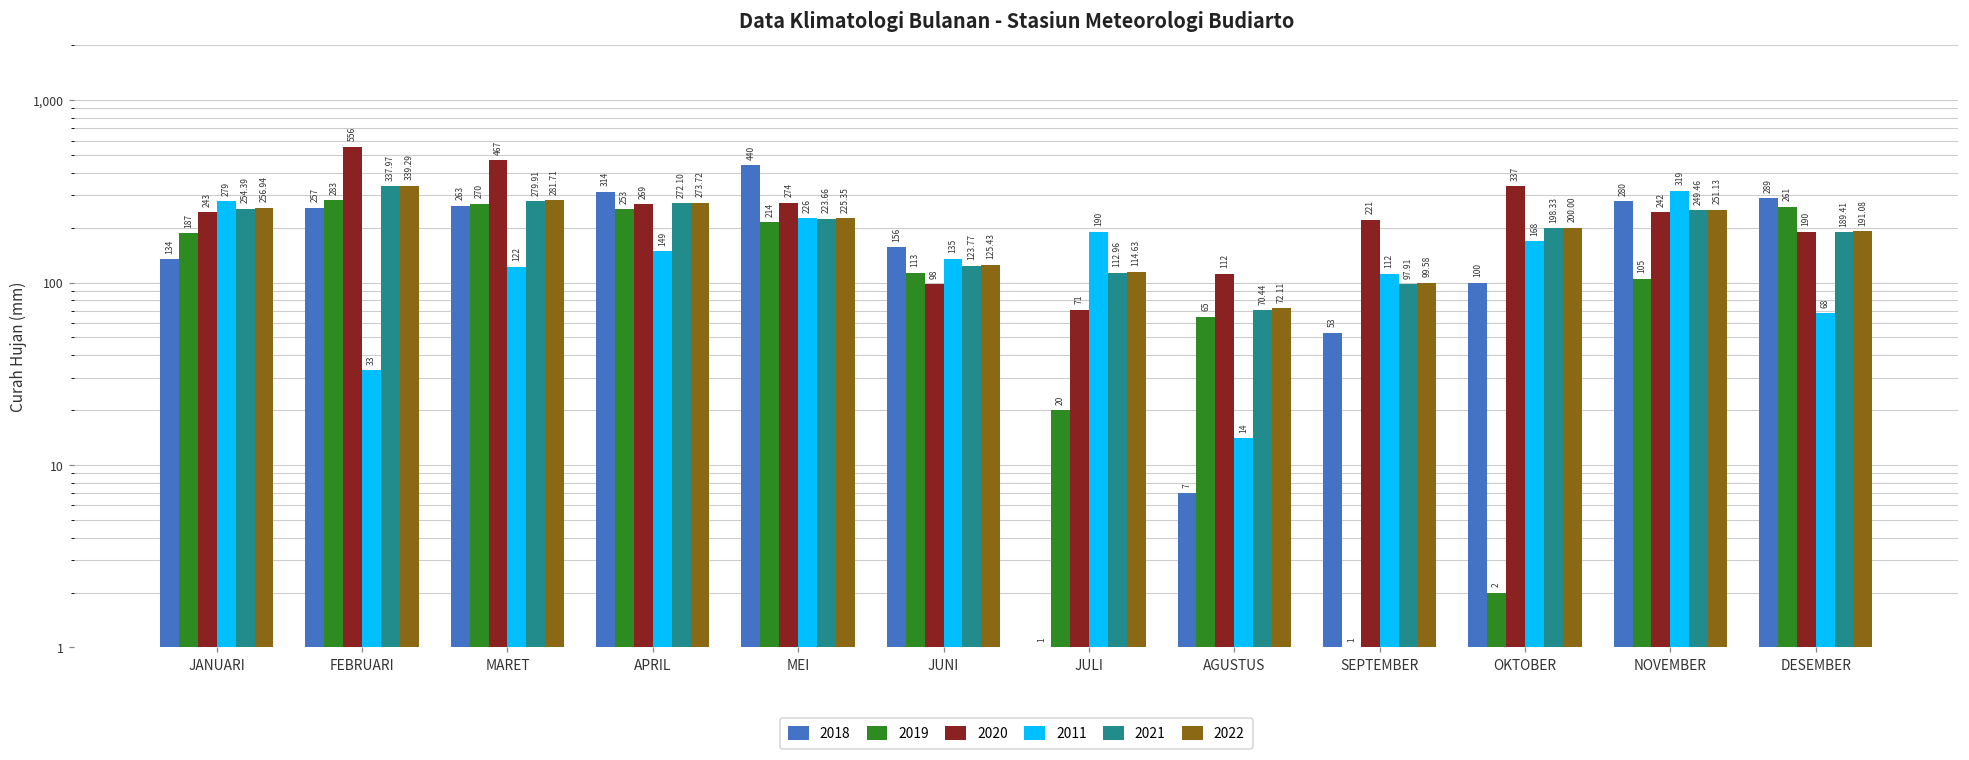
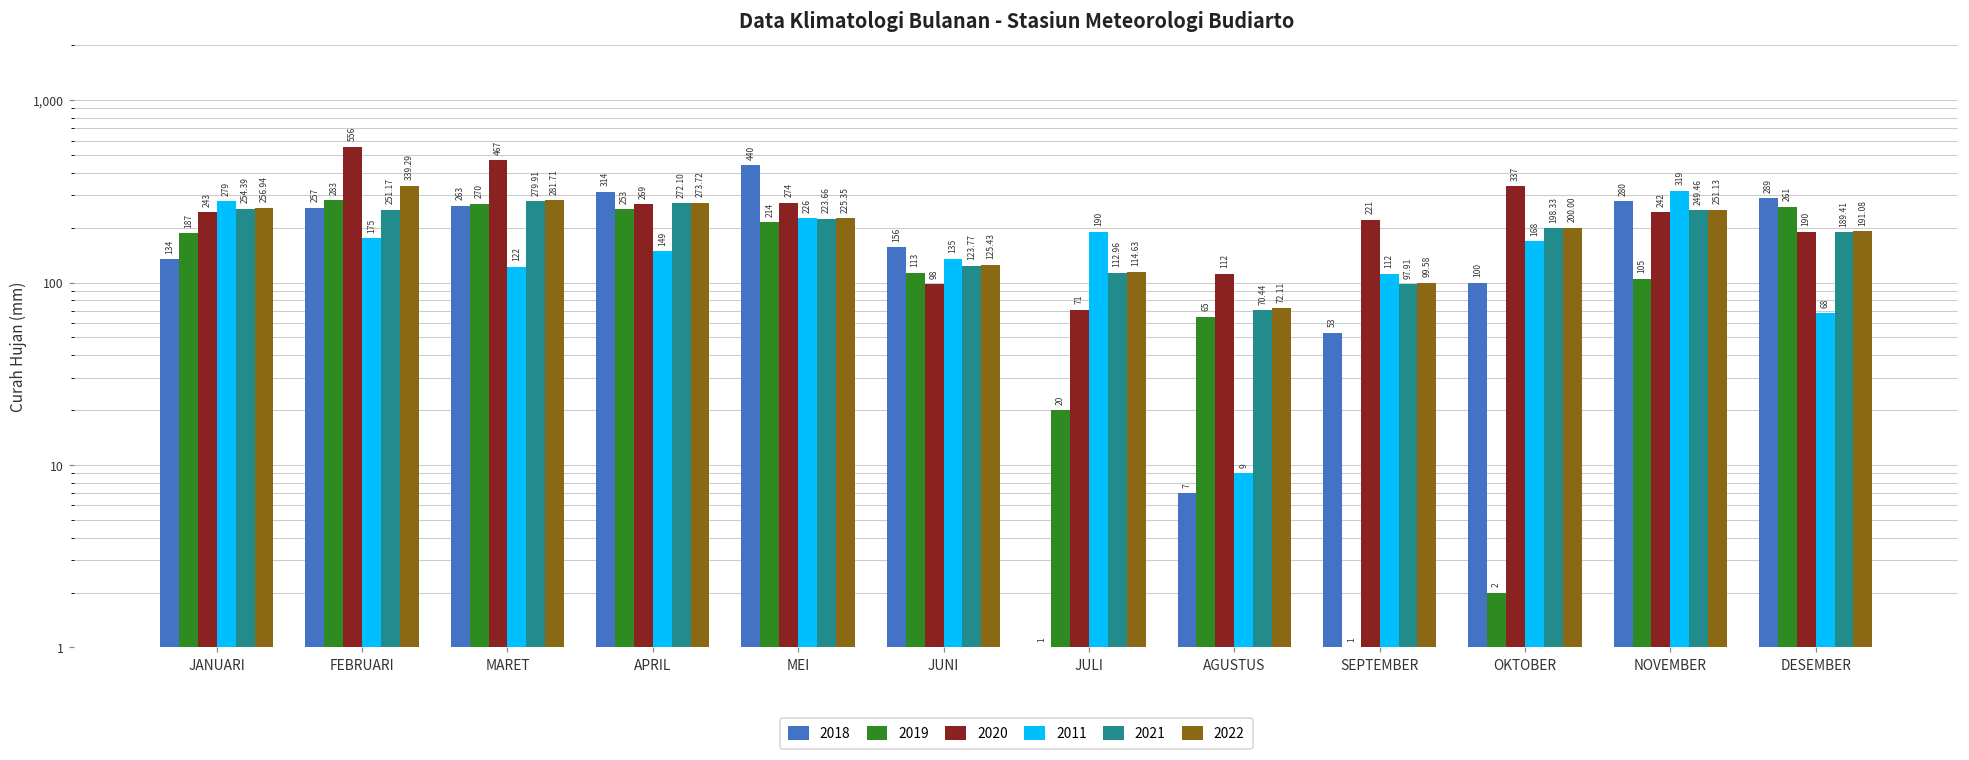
  {
    "2018": {
      "JANUARI": 134,
      "FEBRUARI": 257,
      "MARET": 263,
      "APRIL": 314,
      "MEI": 440,
      "JUNI": 156,
      "JULI": 1,
      "AGUSTUS": 7,
      "SEPTEMBER": 53,
      "OKTOBER": 100,
      "NOVEMBER": 280,
      "DESEMBER": 289
    },
    "2019": {
      "JANUARI": 187,
      "FEBRUARI": 283,
      "MARET": 270,
      "APRIL": 253,
      "MEI": 214,
      "JUNI": 113,
      "JULI": 20,
      "AGUSTUS": 65,
      "SEPTEMBER": 1,
      "OKTOBER": 2,
      "NOVEMBER": 105,
      "DESEMBER": 261
    },
    "2020": {
      "JANUARI": 243,
      "FEBRUARI": 556,
      "MARET": 467,
      "APRIL": 269,
      "MEI": 274,
      "JUNI": 98,
      "JULI": 71,
      "AGUSTUS": 112,
      "SEPTEMBER": 221,
      "OKTOBER": 337,
      "NOVEMBER": 242,
      "DESEMBER": 190
    },
    "2011": {
      "JANUARI": 279,
-     "FEBRUARI": 33,
+     "FEBRUARI": 175,
      "MARET": 122,
      "APRIL": 149,
      "MEI": 226,
      "JUNI": 135,
      "JULI": 190,
-     "AGUSTUS": 14,
+     "AGUSTUS": 9,
      "SEPTEMBER": 112,
      "OKTOBER": 168,
      "NOVEMBER": 319,
      "DESEMBER": 68
    },
    "2021": {
      "JANUARI": 254.39,
-     "FEBRUARI": 337.97,
+     "FEBRUARI": 251.17,
      "MARET": 279.91,
      "APRIL": 272.10,
      "MEI": 223.66,
      "JUNI": 123.77,
      "JULI": 112.96,
      "AGUSTUS": 70.44,
      "SEPTEMBER": 97.91,
      "OKTOBER": 198.33,
      "NOVEMBER": 249.46,
      "DESEMBER": 189.41
    },
    "2022": {
      "JANUARI": 256.94,
      "FEBRUARI": 339.29,
      "MARET": 281.71,
      "APRIL": 273.72,
      "MEI": 225.35,
      "JUNI": 125.43,
      "JULI": 114.63,
      "AGUSTUS": 72.11,
      "SEPTEMBER": 99.58,
      "OKTOBER": 200.00,
      "NOVEMBER": 251.13,
      "DESEMBER": 191.08
    }
  }
